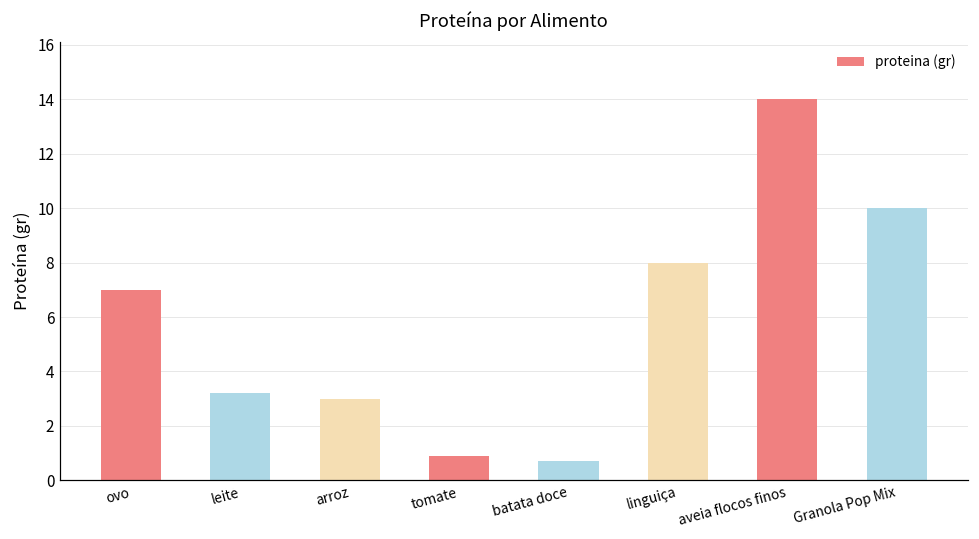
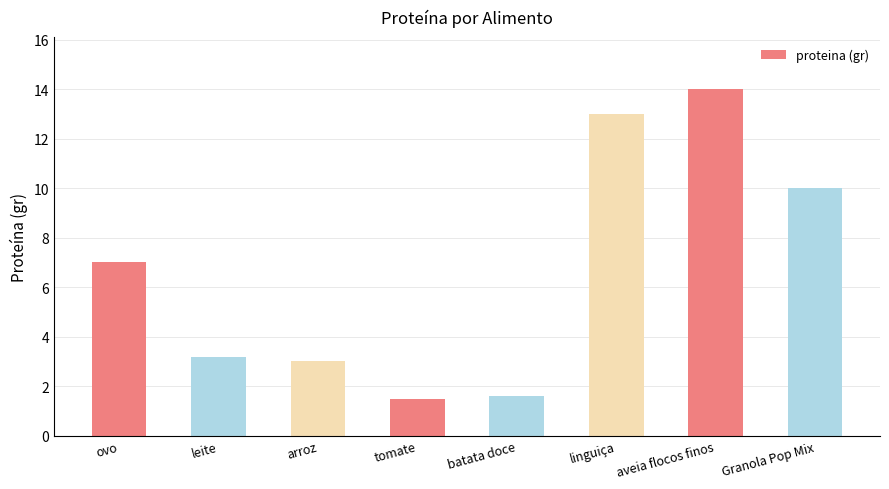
  {
    "ovo": 7.0,
    "leite": 3.2,
    "arroz": 3.0,
-   "tomate": 0.9,
-   "batata doce": 0.7,
-   "linguiça": 8,
+   "tomate": 1.5,
+   "batata doce": 1.6,
+   "linguiça": 13,
    "aveia flocos finos": 14.0,
    "Granola Pop Mix": 10.0
  }
